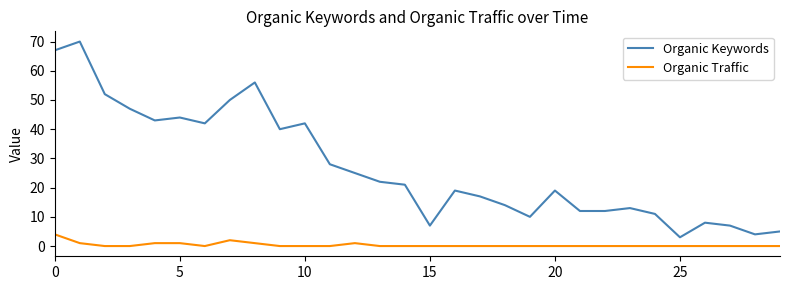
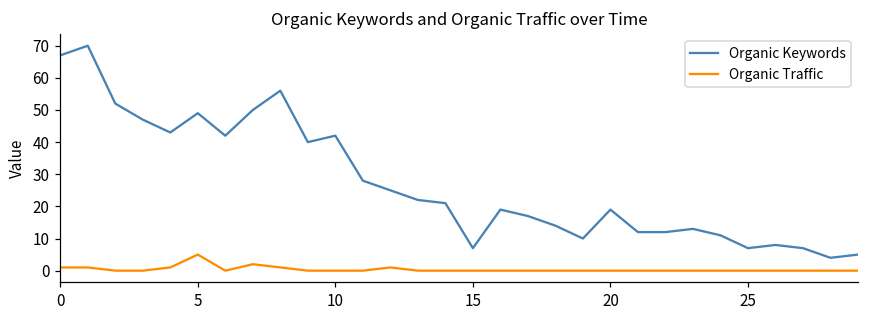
  {
    "Organic Keywords": {
      "0": 67,
-     "5": 44,
+     "5": 49,
      "10": 42,
      "15": 7,
      "20": 19,
-     "25": 3
+     "25": 7
    },
    "Organic Traffic": {
-     "0": 4,
-     "5": 1,
+     "0": 1,
+     "5": 5,
      "10": 0,
      "15": 0,
      "20": 0,
      "25": 0
    }
  }
